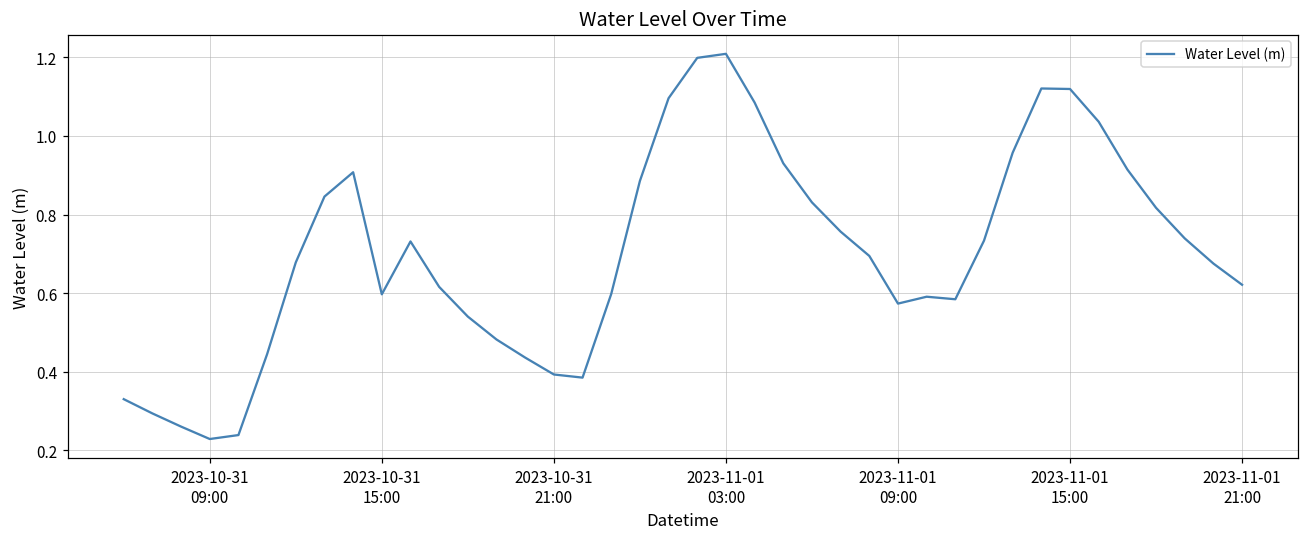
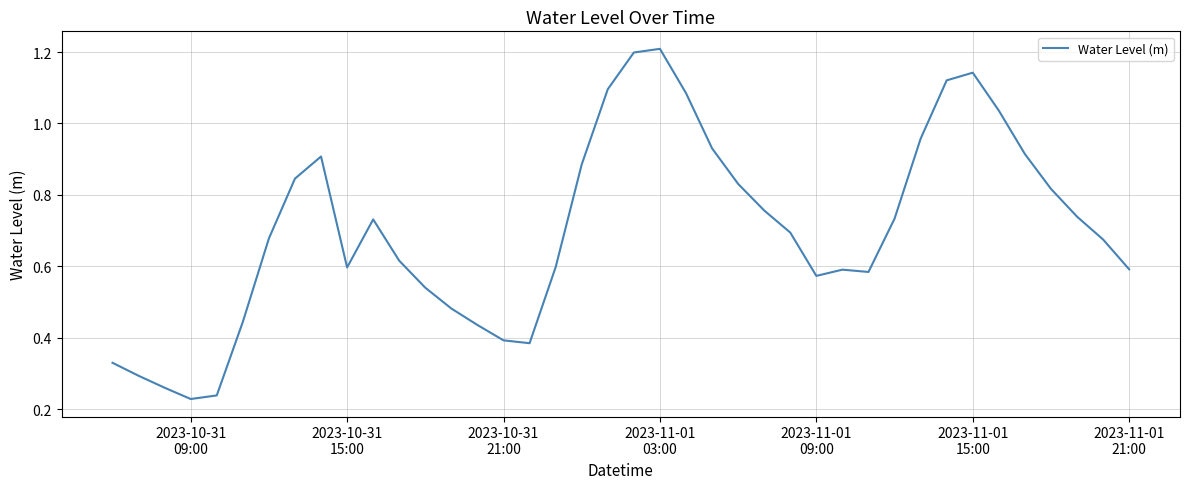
  {
    "2023-10-31 09:00": 0.23,
    "2023-10-31 15:00": 0.60,
    "2023-10-31 21:00": 0.39,
    "2023-11-01 03:00": 1.21,
    "2023-11-01 09:00": 0.57,
-   "2023-11-01 15:00": 1.12,
-   "2023-11-01 21:00": 0.62
+   "2023-11-01 15:00": 1.14,
+   "2023-11-01 21:00": 0.59
  }
